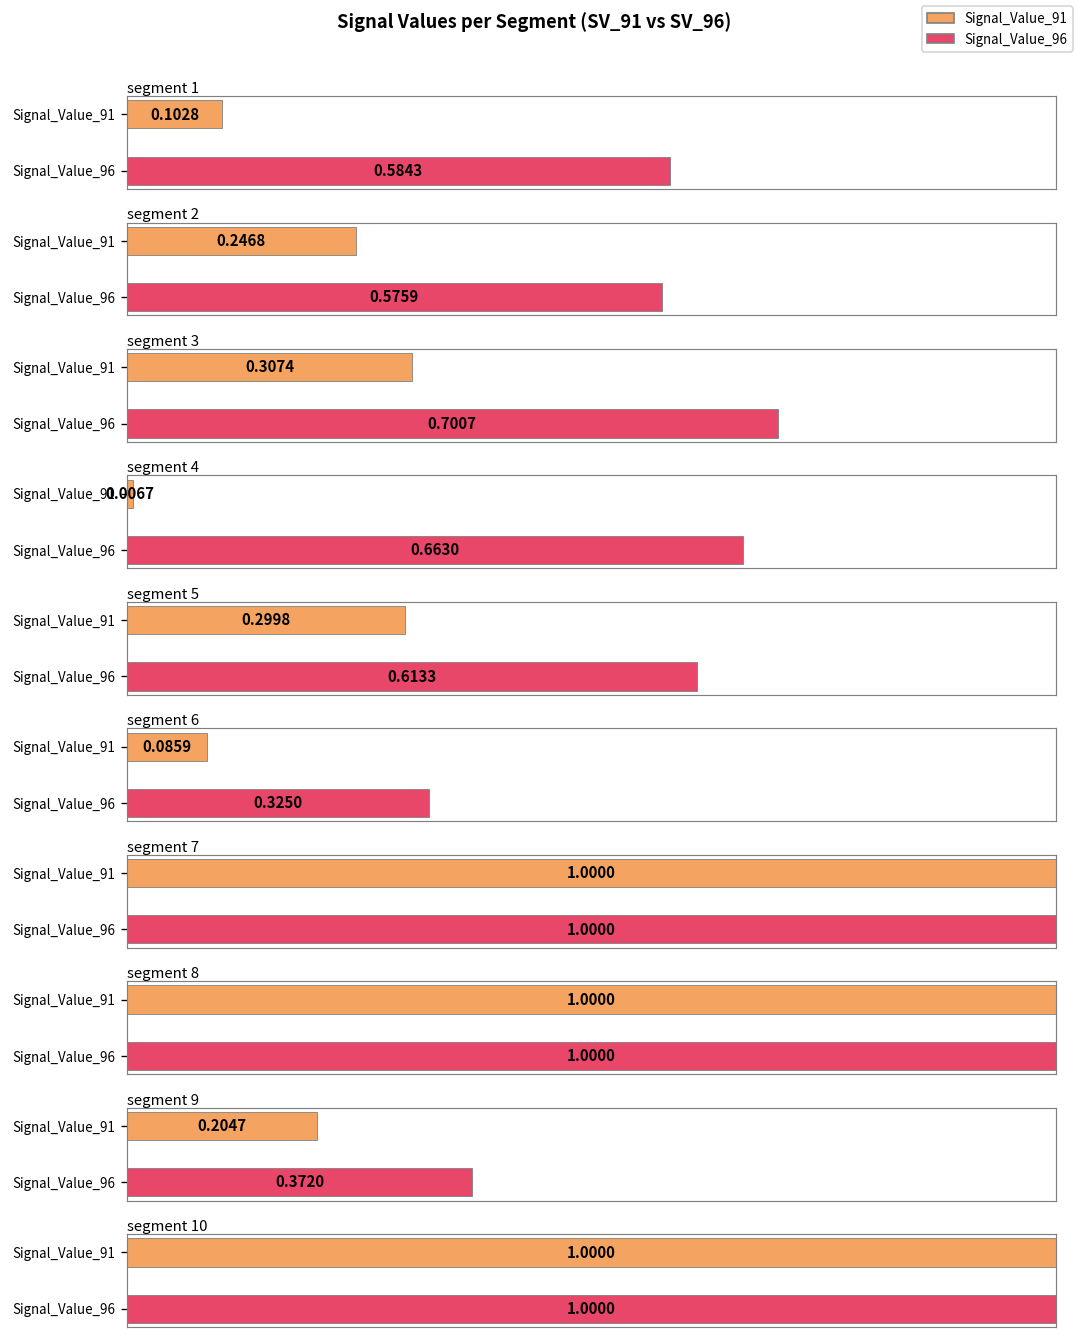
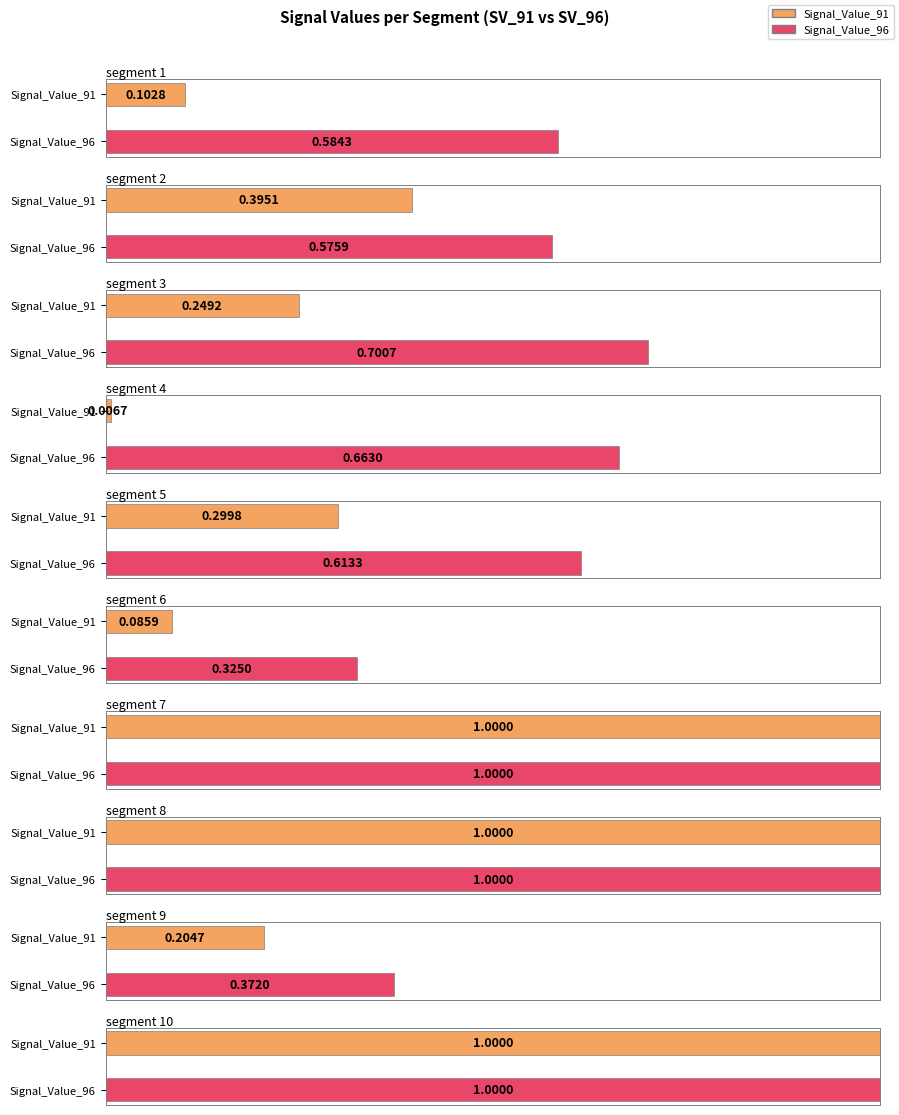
  {
    "segment 1": {
      "Signal_Value_91": 0.1028,
      "Signal_Value_96": 0.5843
    },
    "segment 2": {
-     "Signal_Value_91": 0.2468,
+     "Signal_Value_91": 0.3951,
      "Signal_Value_96": 0.5759
    },
    "segment 3": {
-     "Signal_Value_91": 0.3074,
+     "Signal_Value_91": 0.2492,
      "Signal_Value_96": 0.7007
    },
    "segment 4": {
      "Signal_Value_91": 0.0067,
      "Signal_Value_96": 0.6630
    },
    "segment 5": {
      "Signal_Value_91": 0.2998,
      "Signal_Value_96": 0.6133
    },
    "segment 6": {
      "Signal_Value_91": 0.0859,
      "Signal_Value_96": 0.3250
    },
    "segment 7": {
      "Signal_Value_91": 1.0000,
      "Signal_Value_96": 1.0000
    },
    "segment 8": {
      "Signal_Value_91": 1.0000,
      "Signal_Value_96": 1.0000
    },
    "segment 9": {
      "Signal_Value_91": 0.2047,
      "Signal_Value_96": 0.3720
    },
    "segment 10": {
      "Signal_Value_91": 1.0000,
      "Signal_Value_96": 1.0000
    }
  }
